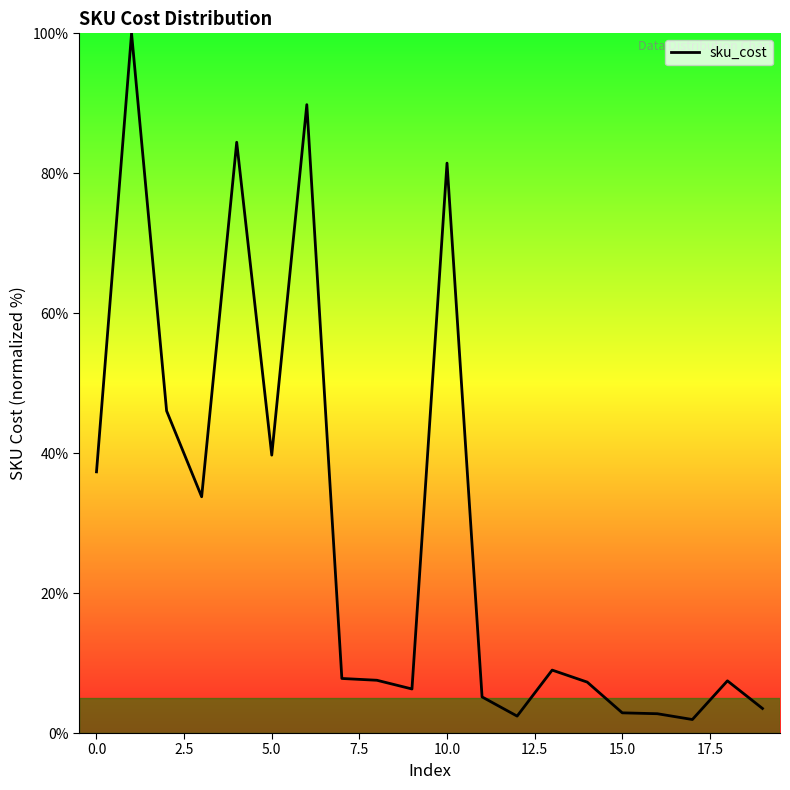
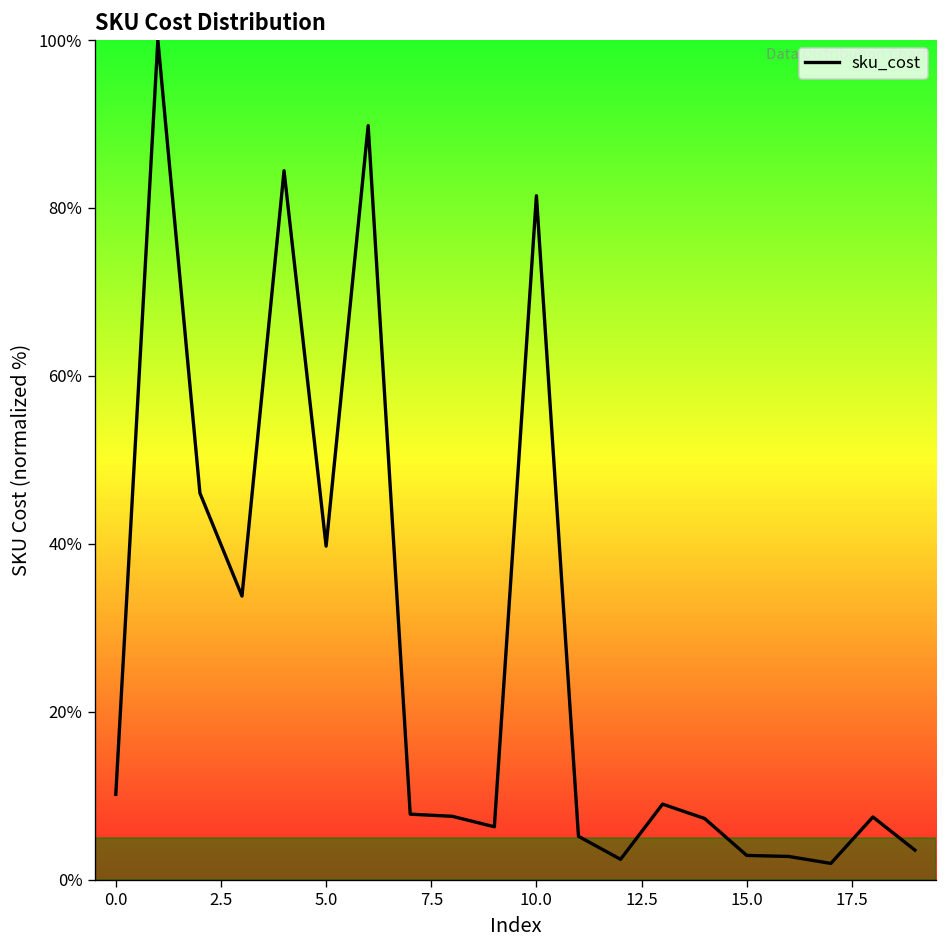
  {
-   "0.0": "37%",
+   "0.0": "10%",
    "5.0": "40%",
    "10.0": "81%"
  }
